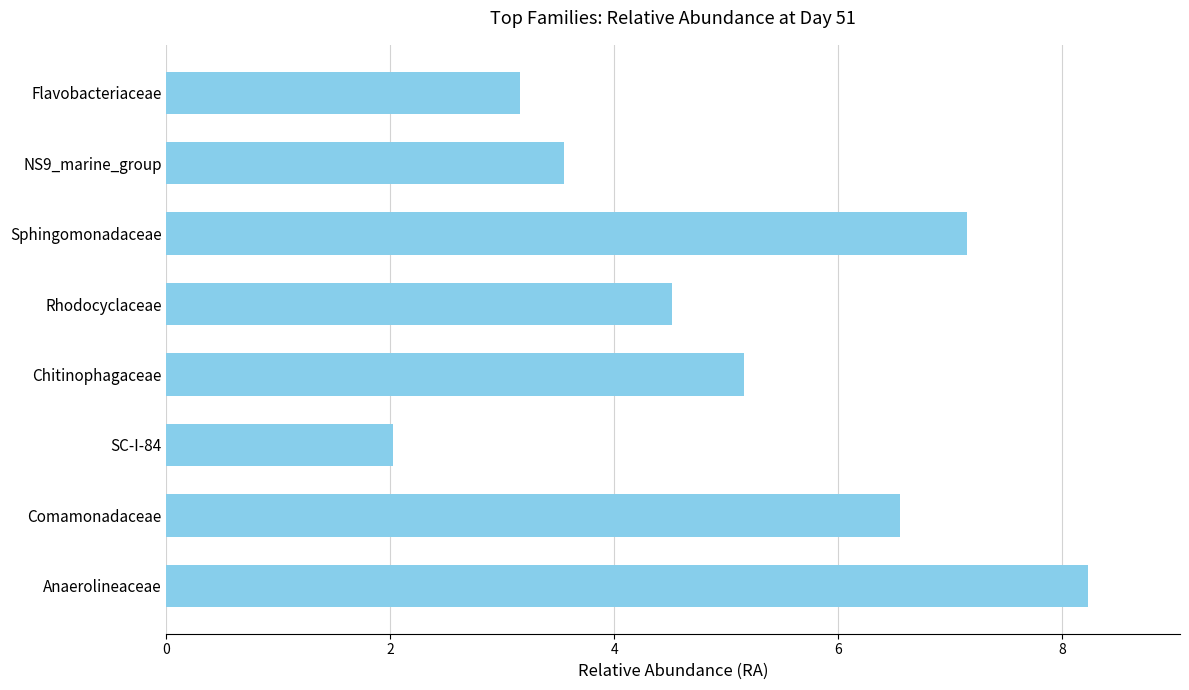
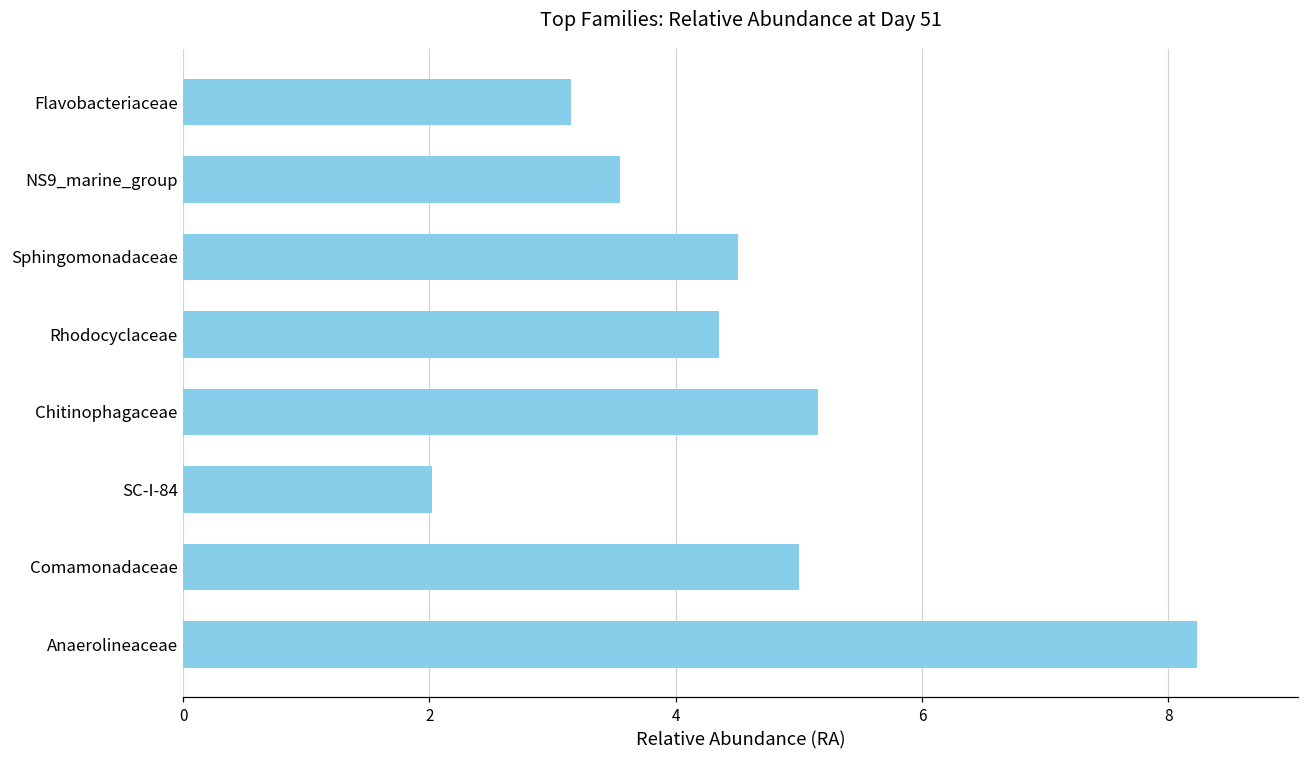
  {
    "Flavobacteriaceae": 3.15,
    "NS9_marine_group": 3.55,
-   "Sphingomonadaceae": 7.15,
-   "Rhodocyclaceae": 4.52,
+   "Sphingomonadaceae": 4.51,
+   "Rhodocyclaceae": 4.35,
    "Chitinophagaceae": 5.16,
    "SC-I-84": 2.02,
-   "Comamonadaceae": 6.55,
+   "Comamonadaceae": 5.00,
    "Anaerolineaceae": 8.23
  }
